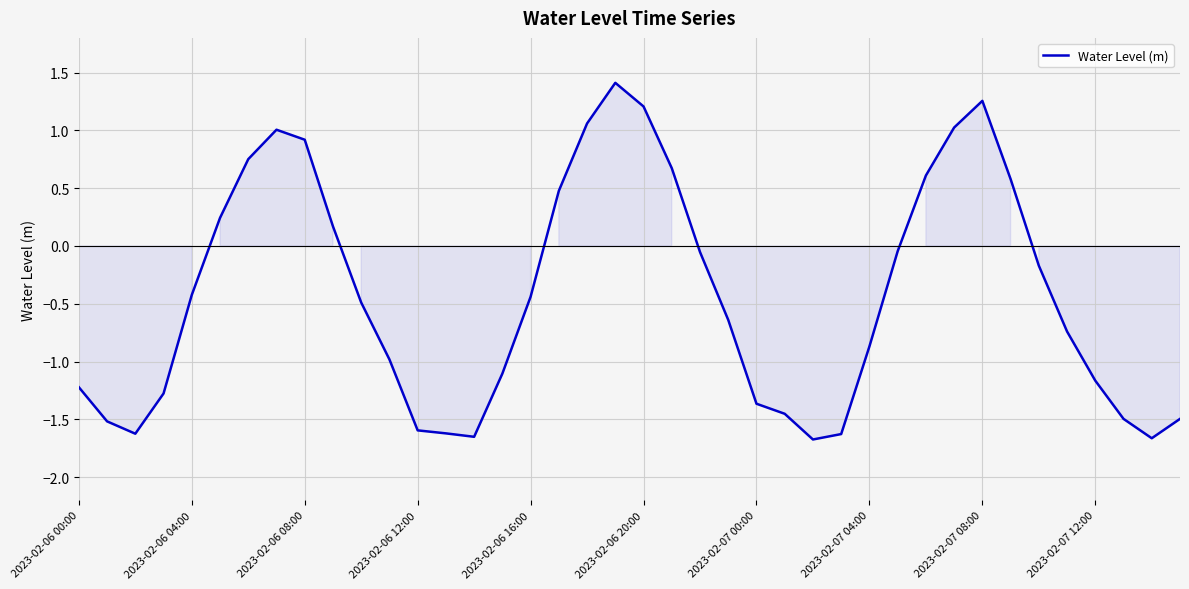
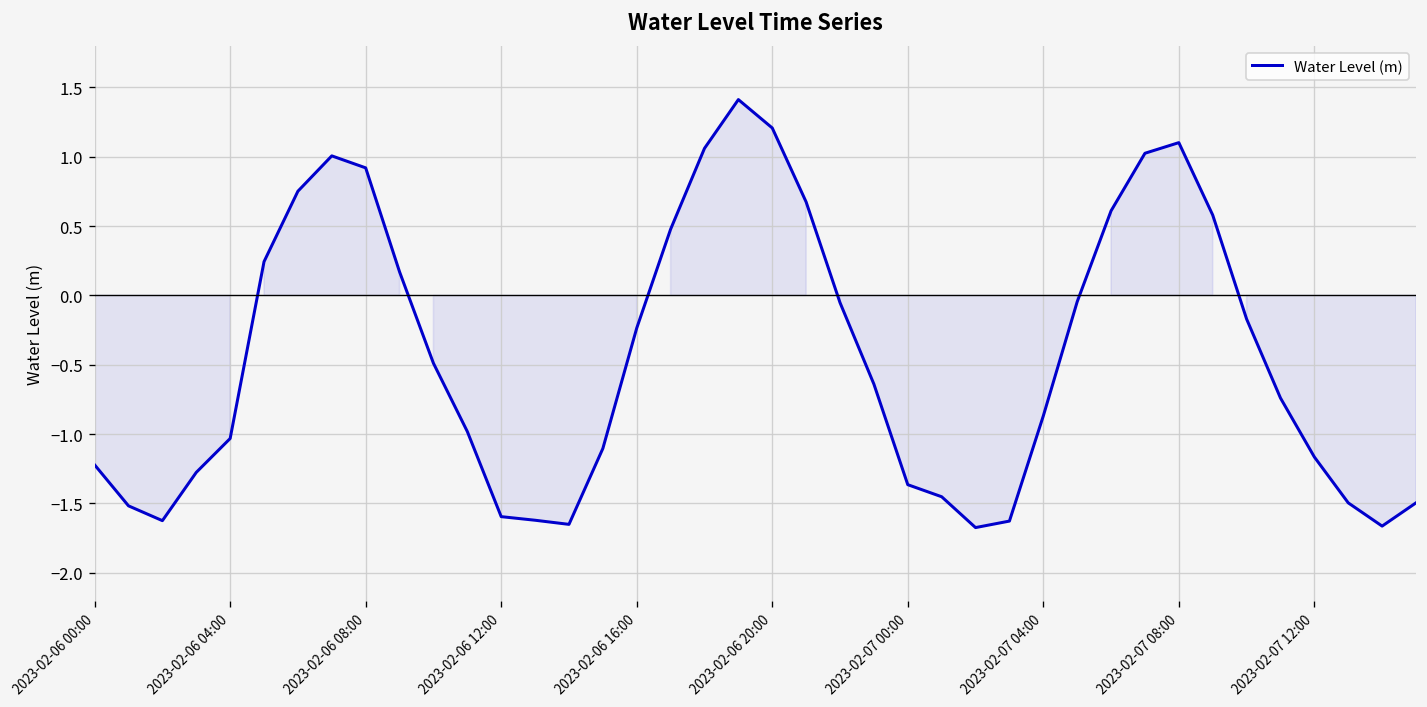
  {
    "2023-02-06 00:00": -1.22,
-   "2023-02-06 04:00": -0.42,
+   "2023-02-06 04:00": -1.03,
    "2023-02-06 08:00": 0.92,
    "2023-02-06 12:00": -1.59,
-   "2023-02-06 16:00": -0.44,
+   "2023-02-06 16:00": -0.24,
    "2023-02-06 20:00": 1.21,
    "2023-02-07 00:00": -1.36,
    "2023-02-07 04:00": -0.87,
-   "2023-02-07 08:00": 1.26,
+   "2023-02-07 08:00": 1.10,
    "2023-02-07 12:00": -1.16
  }
